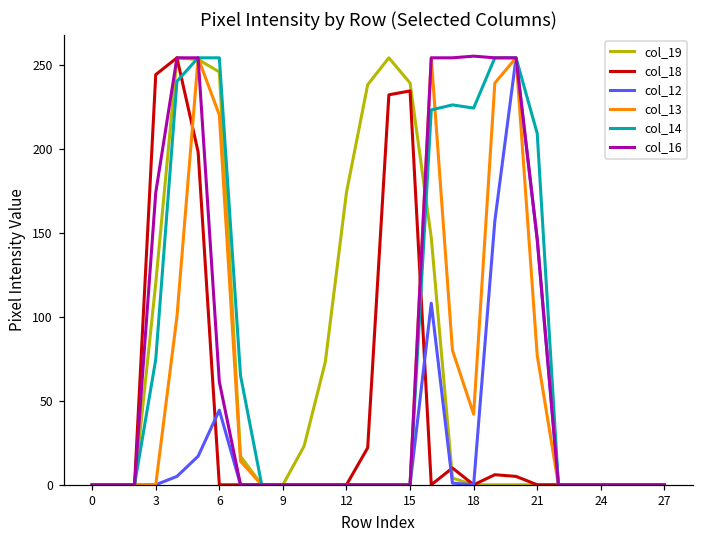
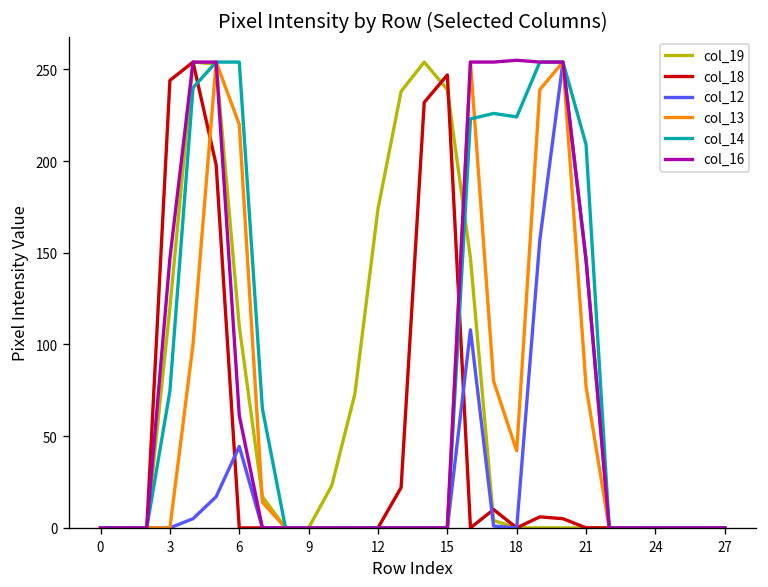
  {
    "col_19": {
      "3": 120,
-     "6": 246,
+     "6": 110,
      "12": 174,
      "15": 239
    },
    "col_18": {
      "3": 244,
      "6": 0,
-     "15": 234
+     "15": 247
    },
    "col_12": {
      "6": 44
    },
    "col_13": {
      "6": 220,
      "18": 42,
      "21": 77
    },
    "col_14": {
      "3": 75,
      "6": 254,
      "18": 224,
      "21": 209
    },
    "col_16": {
-     "3": 174,
+     "3": 147,
      "6": 61,
      "18": 255
    }
  }
